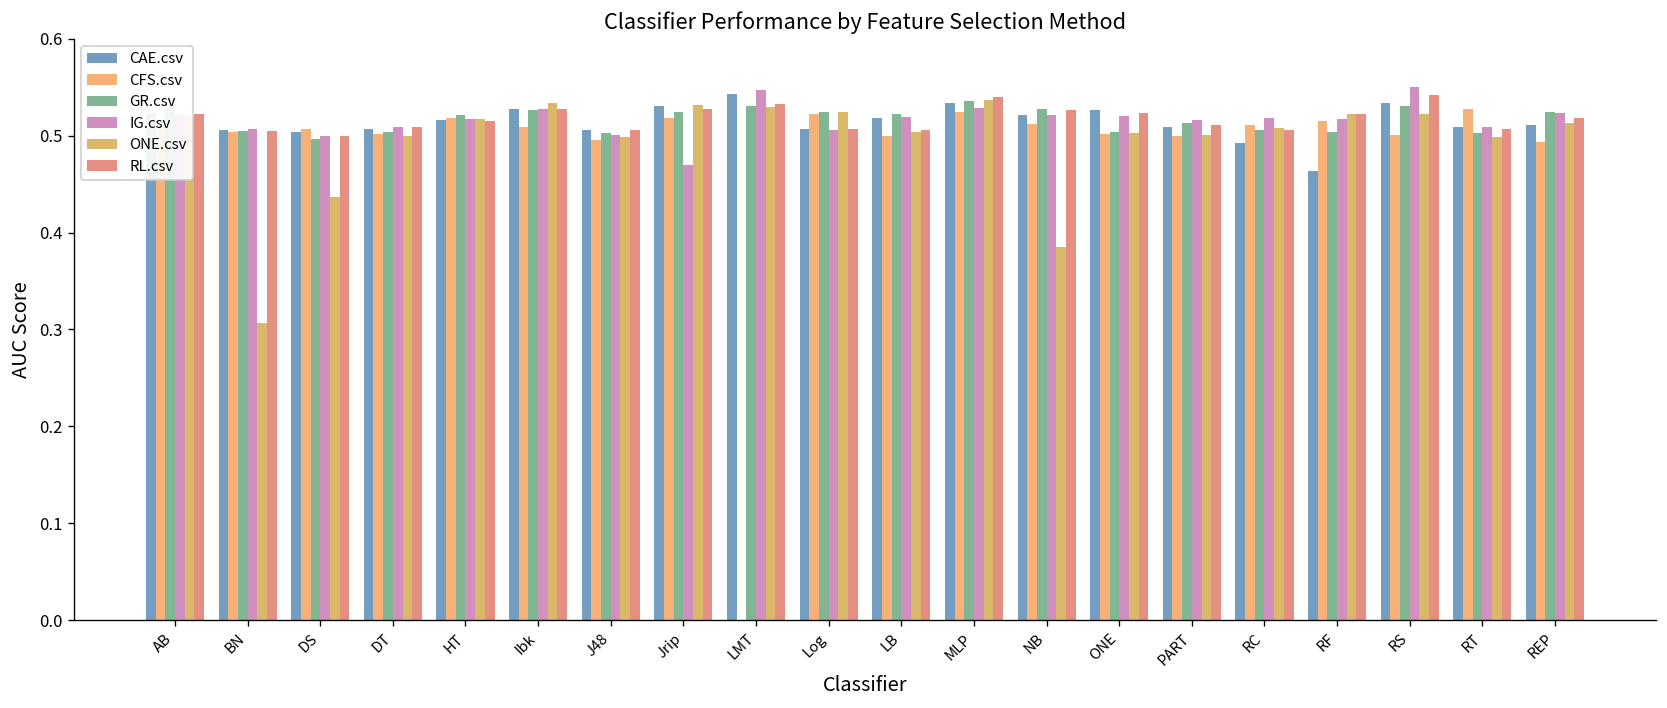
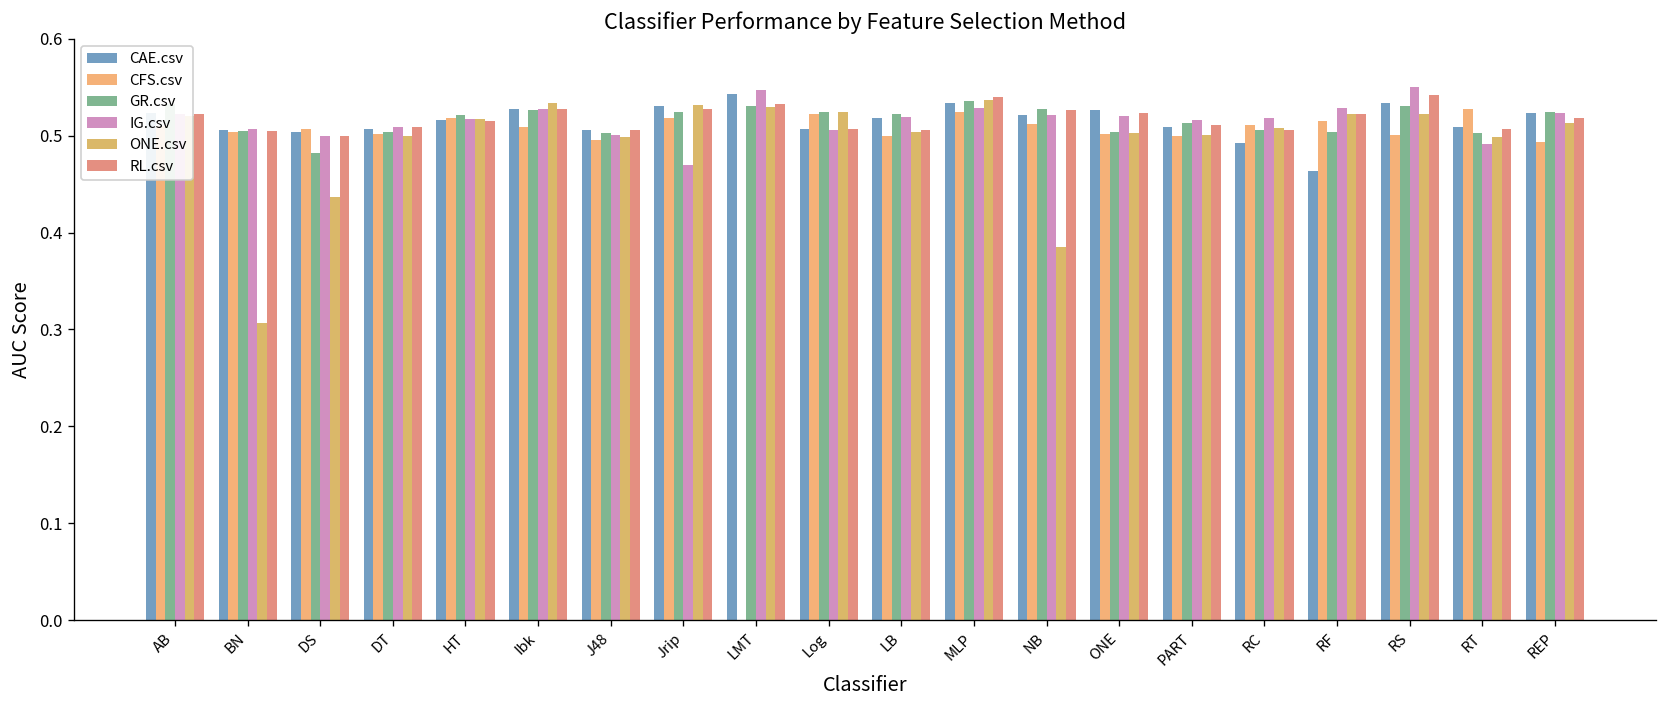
  {
    "CAE.csv": {
      "BN": 0.51,
      "DS": 0.50,
      "DT": 0.51,
      "HT": 0.52,
      "Ibk": 0.53,
      "J48": 0.51,
      "Jrip": 0.53,
      "LMT": 0.54,
      "Log": 0.51,
      "LB": 0.52,
      "MLP": 0.53,
      "NB": 0.52,
      "ONE": 0.53,
      "PART": 0.51,
      "RC": 0.49,
      "RF": 0.46,
      "RS": 0.53,
      "RT": 0.51,
-     "REP": 0.51
+     "REP": 0.52
    },
    "GR.csv": {
      "BN": 0.50,
-     "DS": 0.50,
+     "DS": 0.48,
      "DT": 0.50,
      "HT": 0.52,
      "Ibk": 0.53,
      "J48": 0.50,
      "Jrip": 0.52,
      "LMT": 0.53,
      "Log": 0.52,
      "LB": 0.52,
      "MLP": 0.54,
      "NB": 0.53,
      "ONE": 0.50,
      "PART": 0.51,
      "RC": 0.51,
      "RF": 0.50,
      "RS": 0.53,
      "RT": 0.50,
      "REP": 0.52
    },
    "IG.csv": {
      "BN": 0.51,
      "DS": 0.50,
      "DT": 0.51,
      "HT": 0.52,
      "Ibk": 0.53,
      "J48": 0.50,
      "Jrip": 0.47,
      "LMT": 0.55,
      "Log": 0.51,
      "LB": 0.52,
      "MLP": 0.53,
      "NB": 0.52,
      "ONE": 0.52,
      "PART": 0.52,
      "RC": 0.52,
-     "RF": 0.52,
+     "RF": 0.53,
      "RS": 0.55,
-     "RT": 0.51,
+     "RT": 0.49,
      "REP": 0.52
    }
  }
